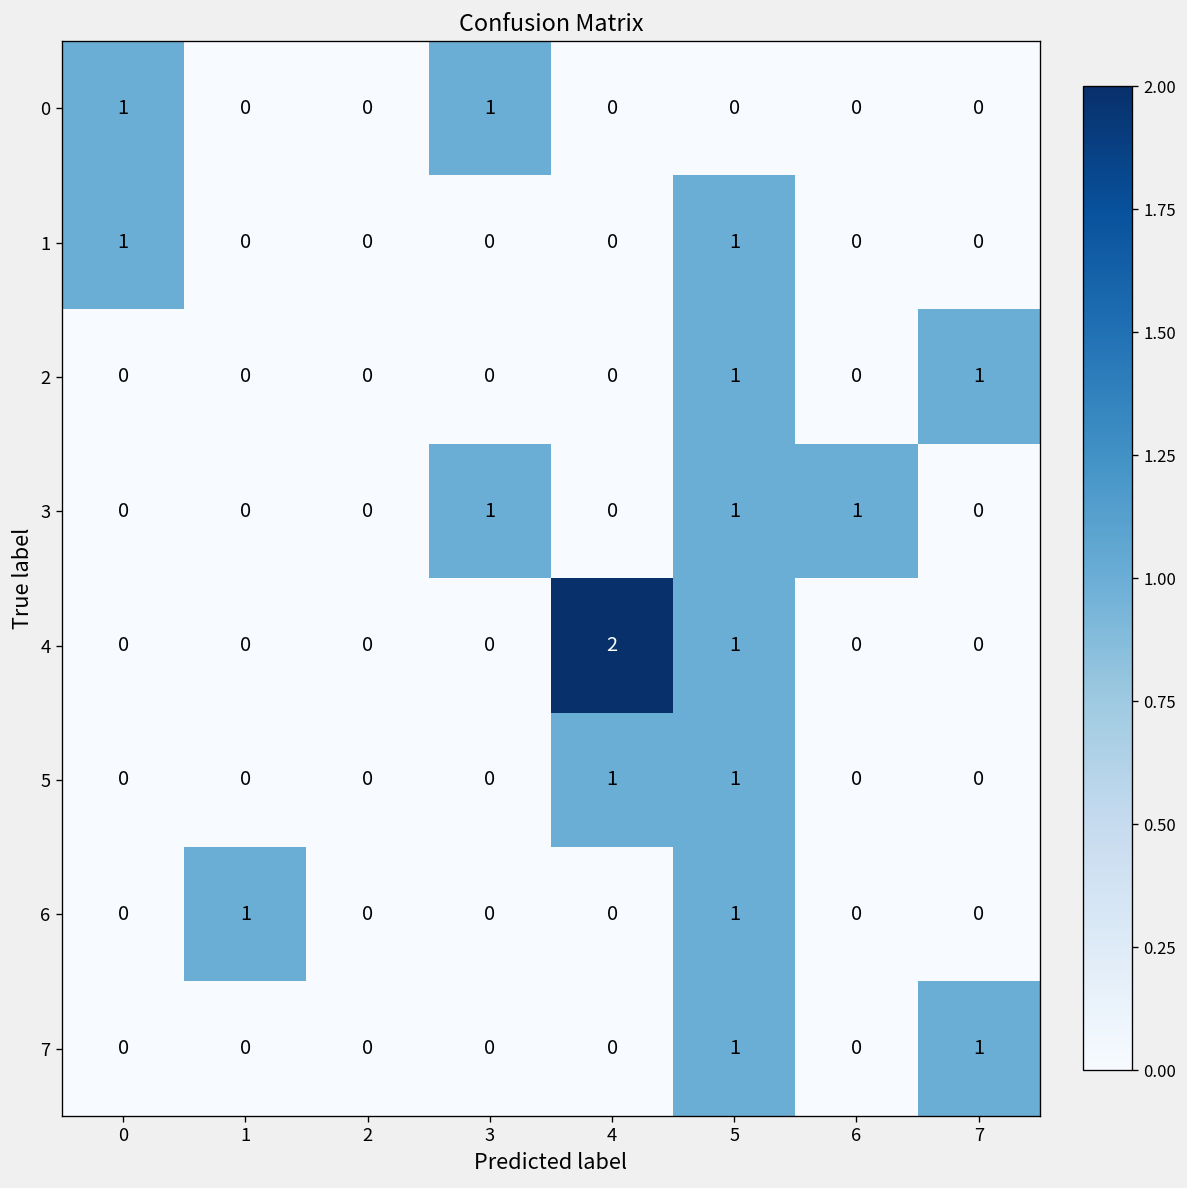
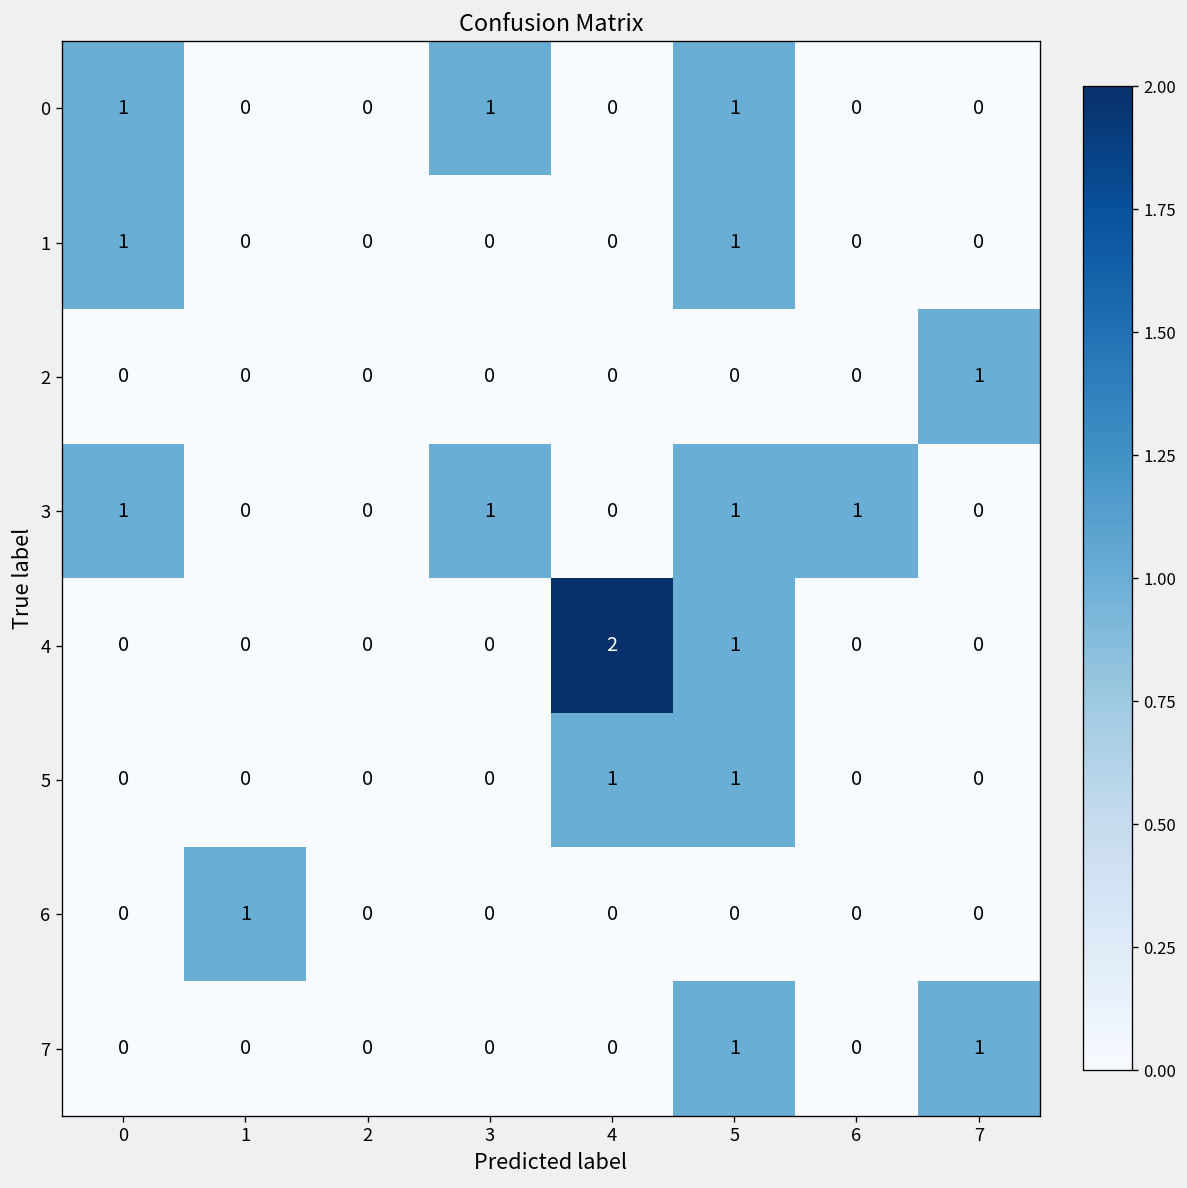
  {
    "0": {
      "0": 1,
      "1": 0,
      "2": 0,
      "3": 1,
      "4": 0,
-     "5": 0,
+     "5": 1,
      "6": 0,
      "7": 0
    },
    "1": {
      "0": 1,
      "1": 0,
      "2": 0,
      "3": 0,
      "4": 0,
      "5": 1,
      "6": 0,
      "7": 0
    },
    "2": {
      "0": 0,
      "1": 0,
      "2": 0,
      "3": 0,
      "4": 0,
-     "5": 1,
+     "5": 0,
      "6": 0,
      "7": 1
    },
    "3": {
-     "0": 0,
+     "0": 1,
      "1": 0,
      "2": 0,
      "3": 1,
      "4": 0,
      "5": 1,
      "6": 1,
      "7": 0
    },
    "4": {
      "0": 0,
      "1": 0,
      "2": 0,
      "3": 0,
      "4": 2,
      "5": 1,
      "6": 0,
      "7": 0
    },
    "5": {
      "0": 0,
      "1": 0,
      "2": 0,
      "3": 0,
      "4": 1,
      "5": 1,
      "6": 0,
      "7": 0
    },
    "6": {
      "0": 0,
      "1": 1,
      "2": 0,
      "3": 0,
      "4": 0,
-     "5": 1,
+     "5": 0,
      "6": 0,
      "7": 0
    },
    "7": {
      "0": 0,
      "1": 0,
      "2": 0,
      "3": 0,
      "4": 0,
      "5": 1,
      "6": 0,
      "7": 1
    }
  }
